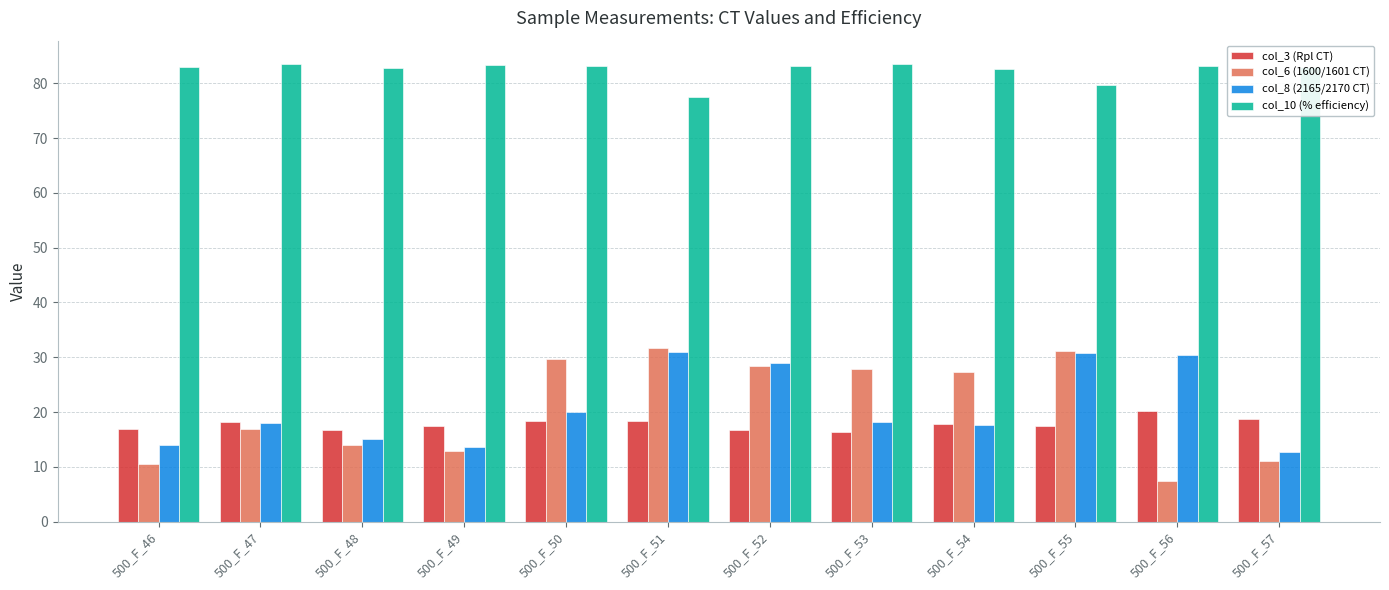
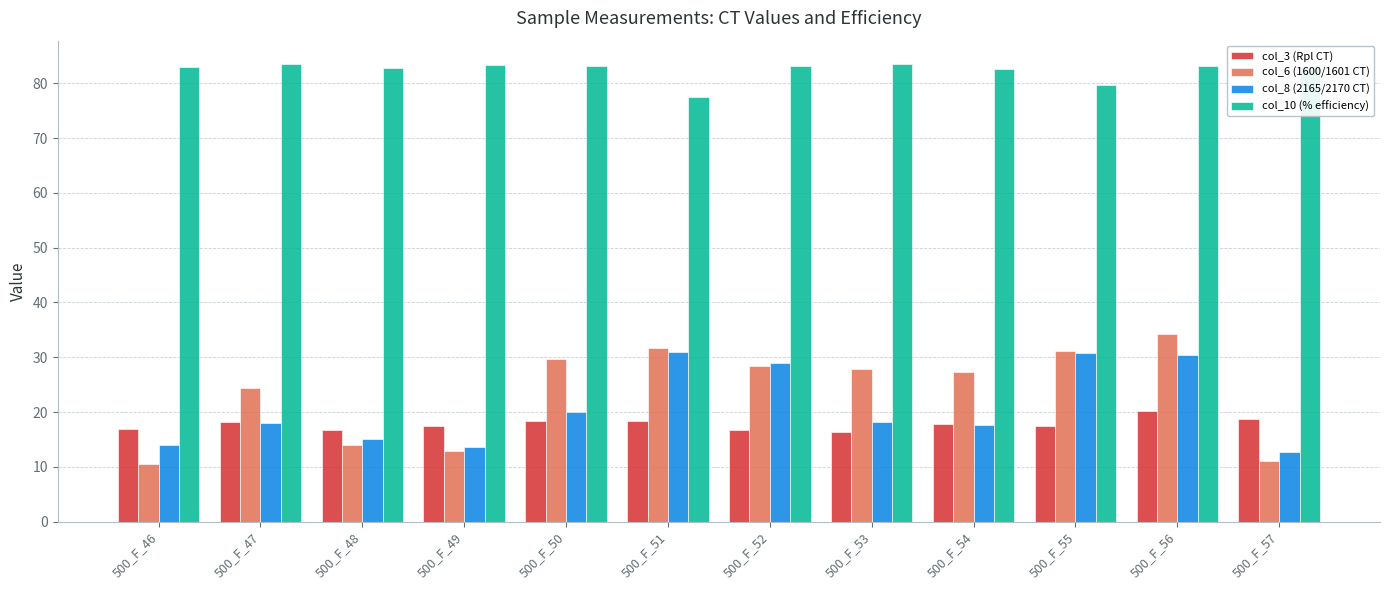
  {
    "col_3 (Rpl CT)": {
      "500_F_46": 17,
      "500_F_47": 18,
      "500_F_48": 17,
      "500_F_49": 17,
      "500_F_50": 18,
      "500_F_51": 18,
      "500_F_52": 17,
      "500_F_53": 16,
      "500_F_54": 18,
      "500_F_55": 17,
      "500_F_56": 20,
      "500_F_57": 19
    },
    "col_6 (1600/1601 CT)": {
      "500_F_46": 10,
-     "500_F_47": 17,
+     "500_F_47": 24,
      "500_F_48": 14,
      "500_F_49": 13,
      "500_F_50": 30,
      "500_F_51": 32,
      "500_F_52": 28,
      "500_F_53": 28,
      "500_F_54": 27,
      "500_F_55": 31,
-     "500_F_56": 7,
+     "500_F_56": 34,
      "500_F_57": 11
    },
    "col_8 (2165/2170 CT)": {
      "500_F_46": 14,
      "500_F_47": 18,
      "500_F_48": 15,
      "500_F_49": 14,
      "500_F_50": 20,
      "500_F_51": 31,
      "500_F_52": 29,
      "500_F_53": 18,
      "500_F_54": 18,
      "500_F_55": 31,
      "500_F_56": 30,
      "500_F_57": 13
    },
    "col_10 (% efficiency)": {
      "500_F_46": 83,
      "500_F_47": 84,
      "500_F_48": 83,
      "500_F_49": 83,
      "500_F_50": 83,
      "500_F_51": 78,
      "500_F_52": 83,
      "500_F_53": 84,
      "500_F_54": 83,
      "500_F_55": 80,
      "500_F_56": 83
    }
  }
